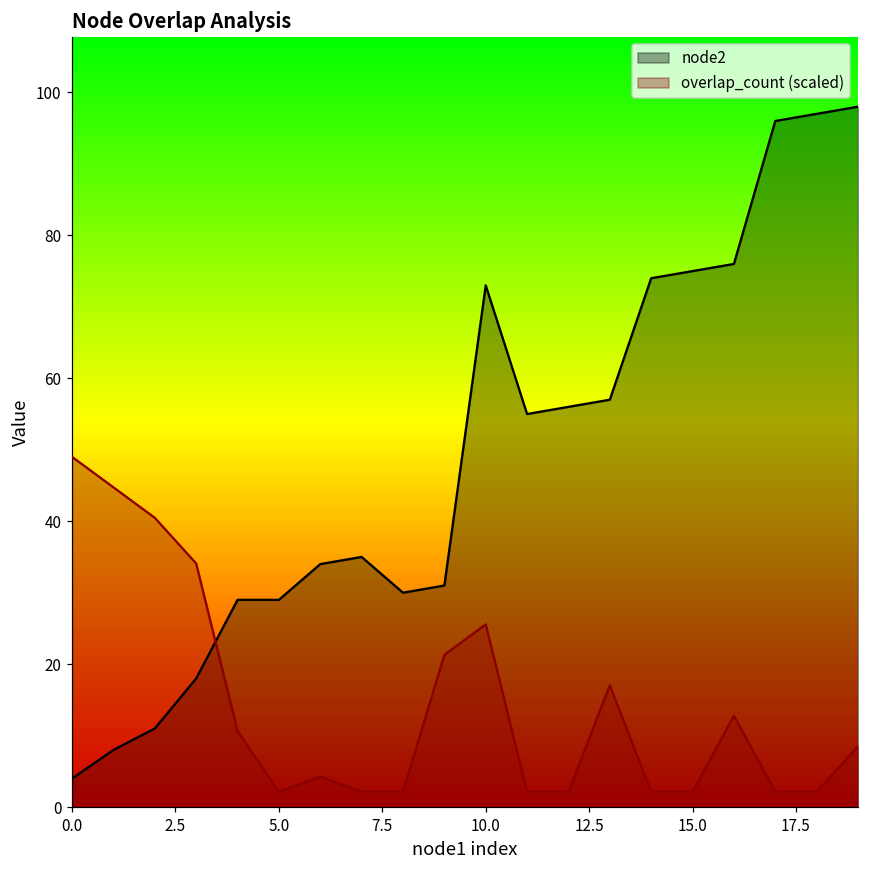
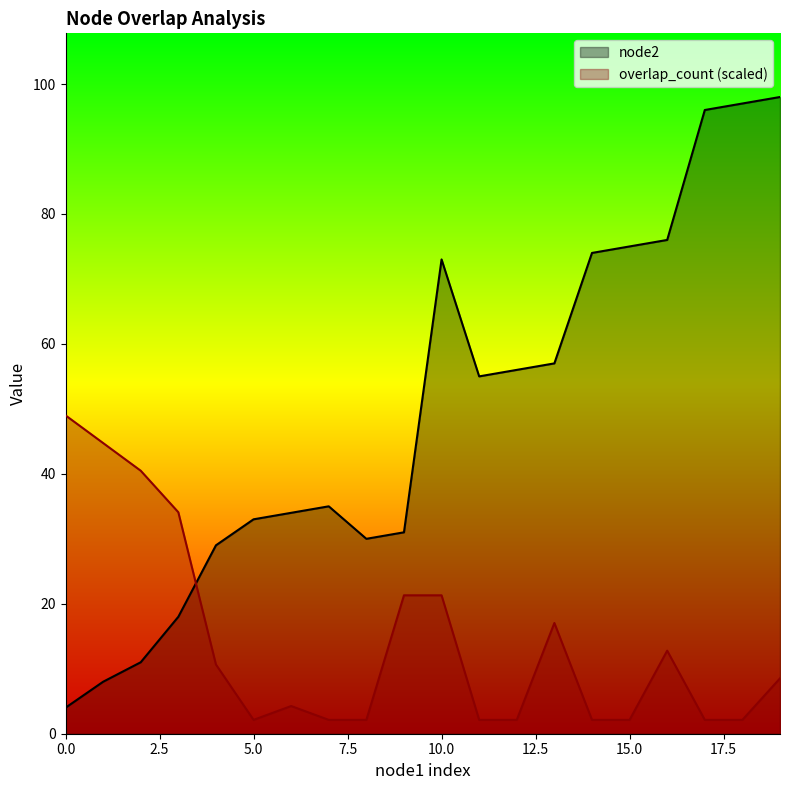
  {
    "node2": {
      "0.0": 4,
-     "5.0": 29,
+     "5.0": 33,
      "10.0": 73,
      "15.0": 75
    },
    "overlap_count (scaled)": {
      "0.0": 49,
      "5.0": 2,
-     "10.0": 26,
+     "10.0": 21,
      "15.0": 2
    }
  }
